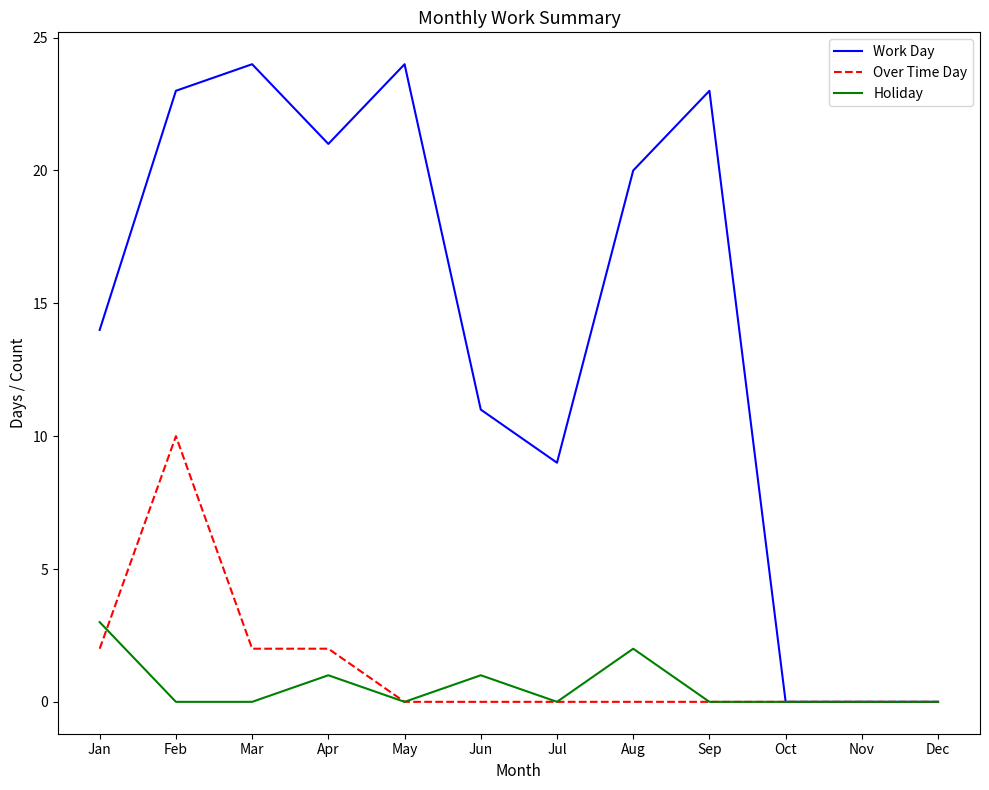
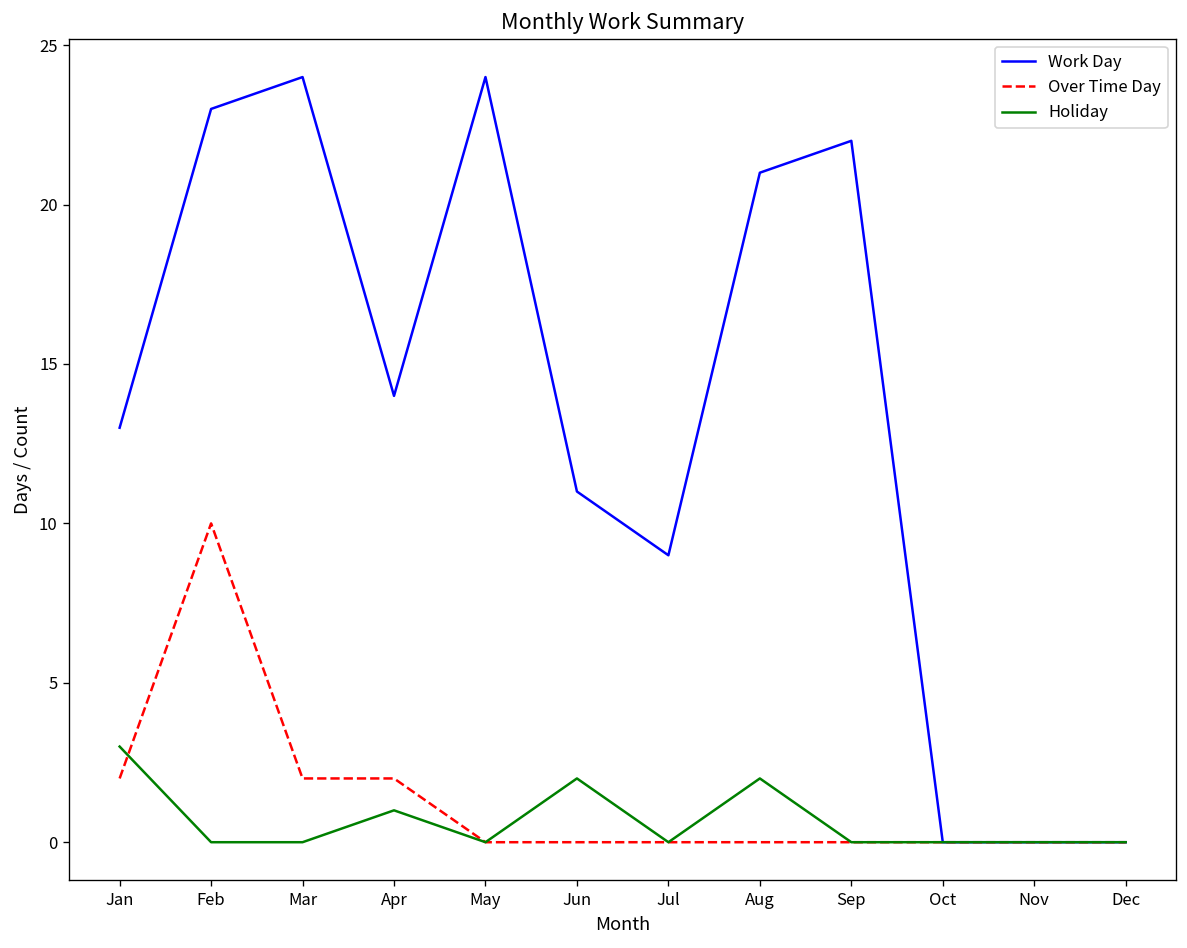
  {
    "Work Day": {
-     "Jan": 14,
+     "Jan": 13,
      "Feb": 23,
      "Mar": 24,
-     "Apr": 21,
+     "Apr": 14,
      "May": 24,
      "Jun": 11,
      "Jul": 9,
-     "Aug": 20,
-     "Sep": 23
+     "Aug": 21,
+     "Sep": 22
    },
    "Over Time Day": {
      "Jan": 2,
      "Feb": 10,
      "Mar": 2,
      "Apr": 2,
      "Jun": 0,
      "Aug": 0
    },
    "Holiday": {
      "Jan": 3,
      "Feb": 0,
      "Mar": 0,
      "Apr": 1,
-     "Jun": 1,
+     "Jun": 2,
      "Aug": 2
    }
  }
